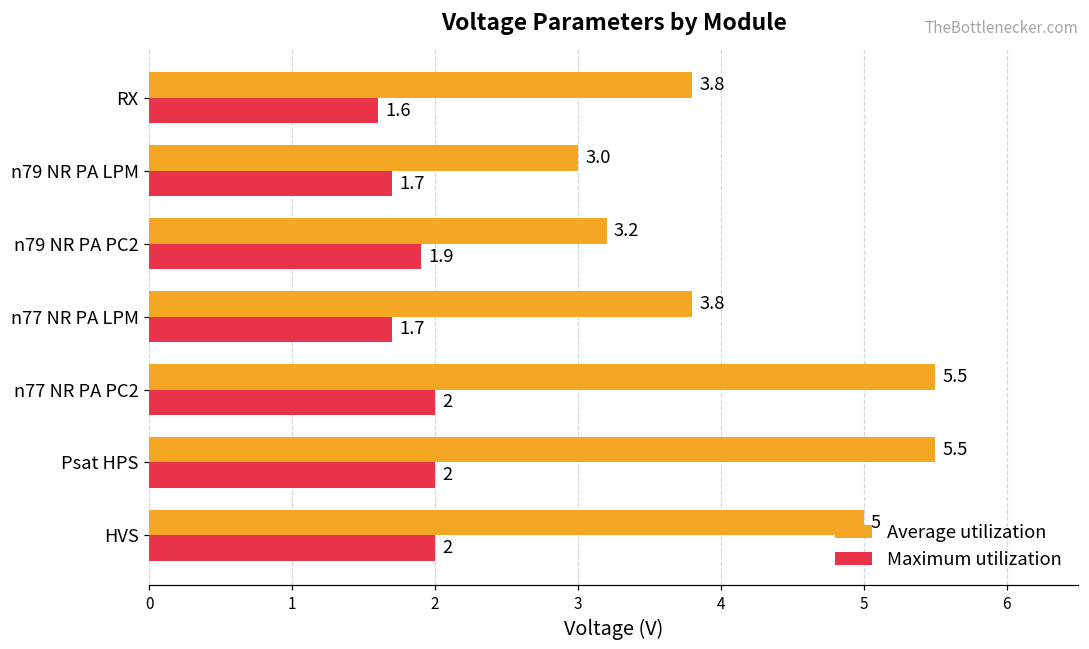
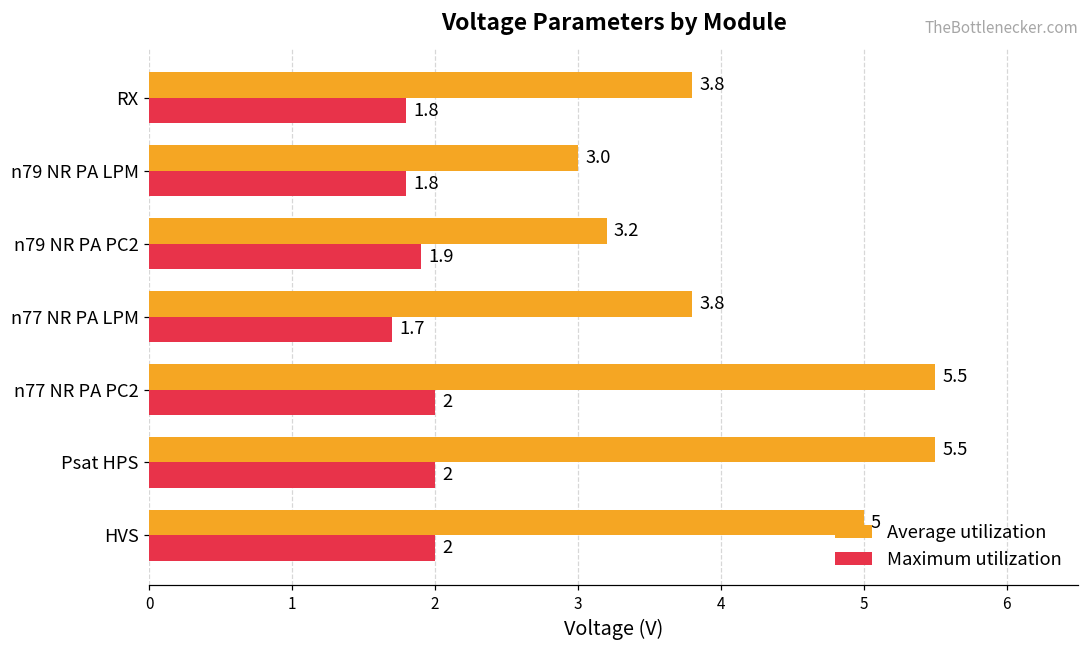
  {
    "Average utilization": {
      "RX": 3.8,
      "n79 NR PA LPM": 3.0,
      "n79 NR PA PC2": 3.2,
      "n77 NR PA LPM": 3.8,
      "n77 NR PA PC2": 5.5,
      "Psat HPS": 5.5,
      "HVS": 5
    },
    "Maximum utilization": {
-     "RX": 1.6,
-     "n79 NR PA LPM": 1.7,
+     "RX": 1.8,
+     "n79 NR PA LPM": 1.8,
      "n79 NR PA PC2": 1.9,
      "n77 NR PA LPM": 1.7,
      "n77 NR PA PC2": 2,
      "Psat HPS": 2,
      "HVS": 2
    }
  }
